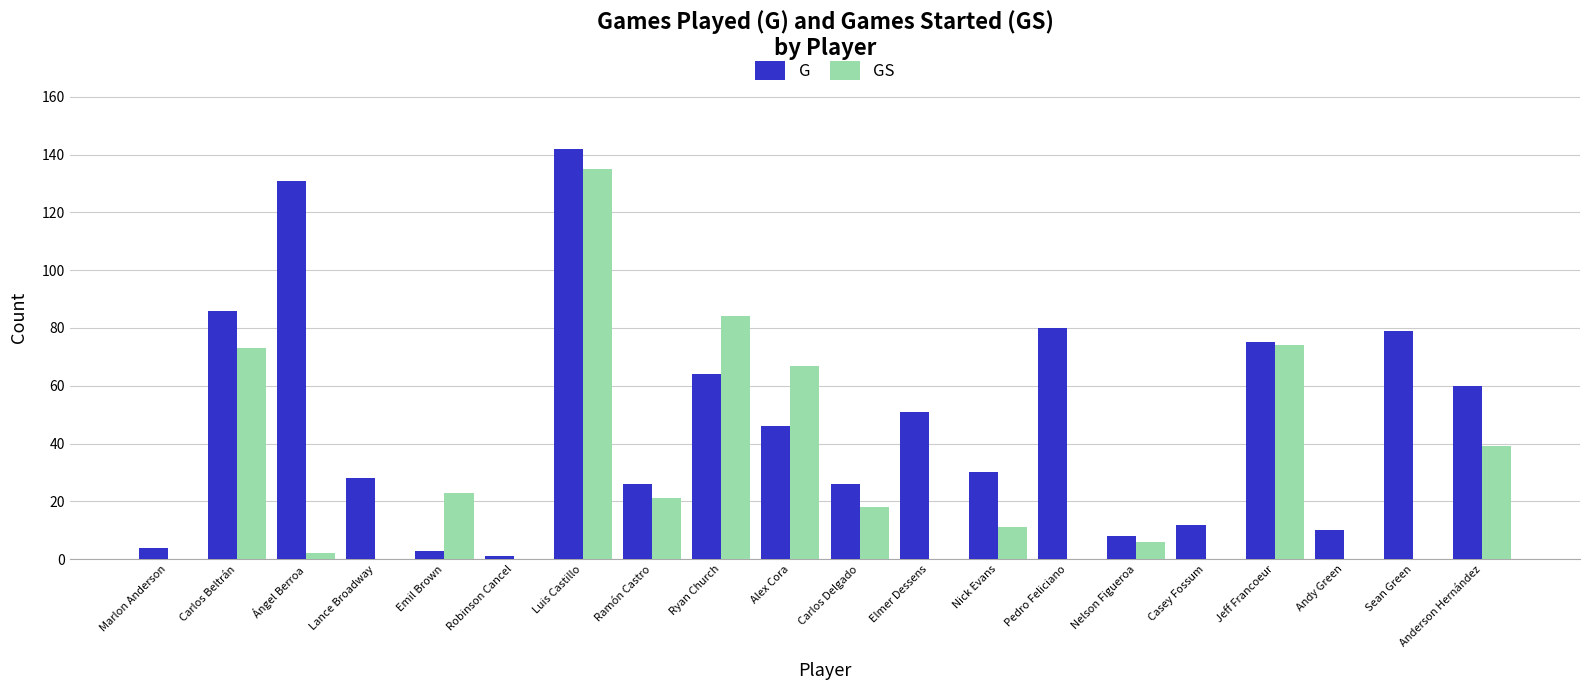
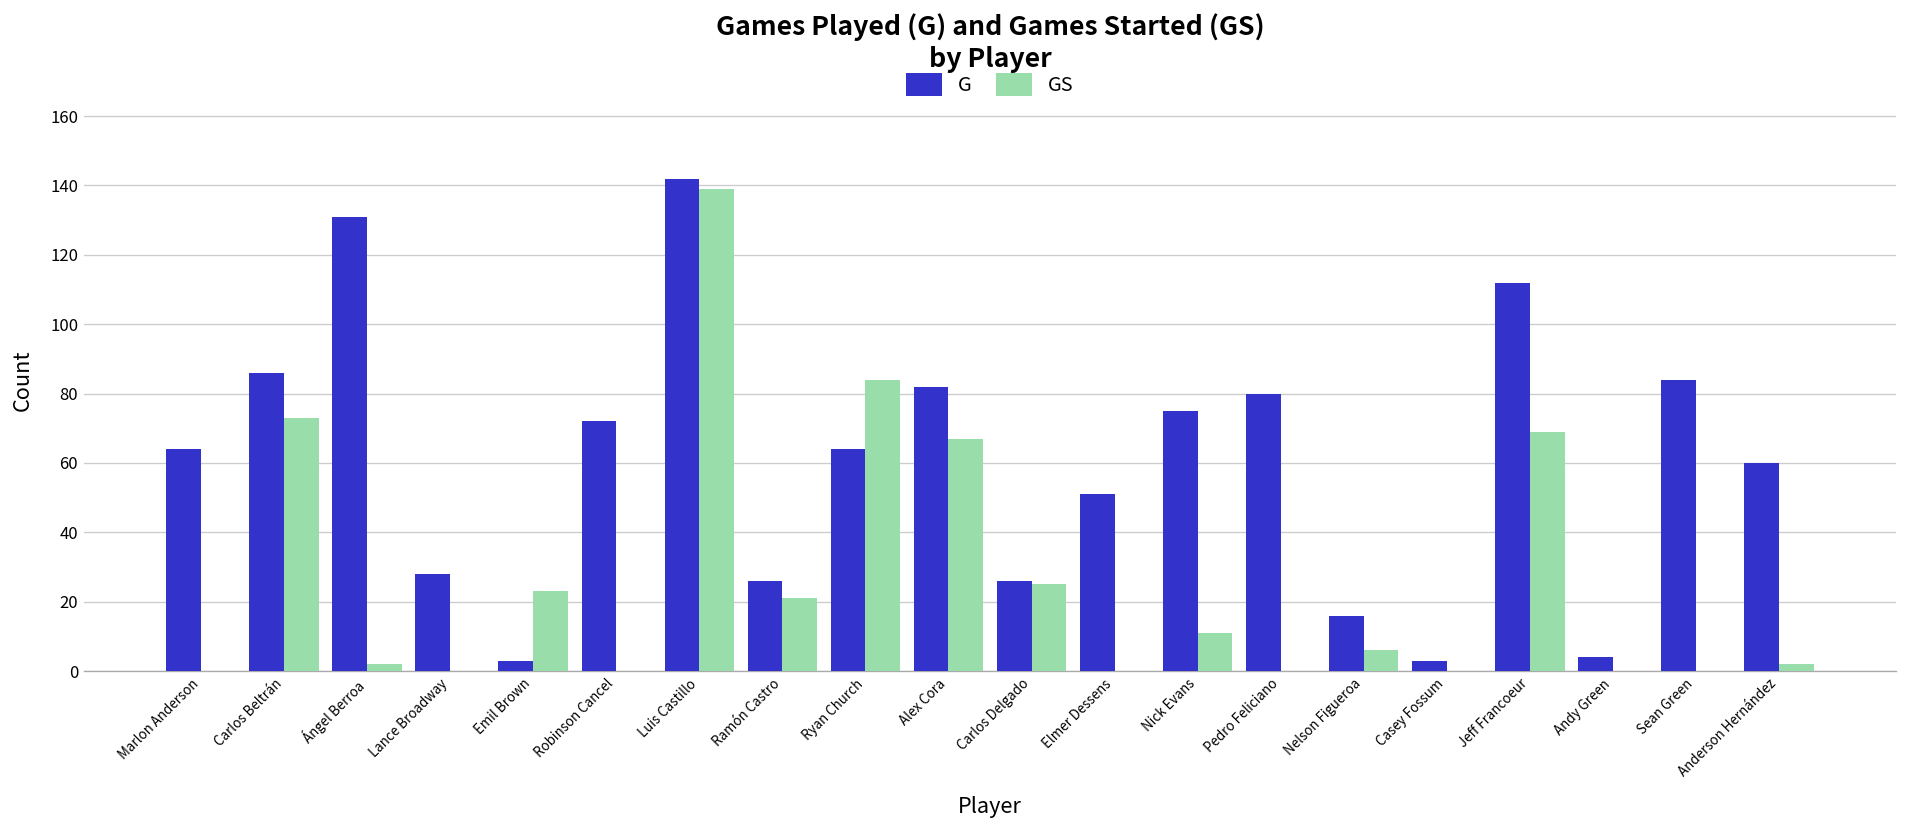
  {
    "G": {
-     "Marlon Anderson": 4,
+     "Marlon Anderson": 64,
      "Carlos Beltrán": 86,
      "Ángel Berroa": 131,
      "Lance Broadway": 28,
      "Emil Brown": 3,
-     "Robinson Cancel": 1,
+     "Robinson Cancel": 72,
      "Luis Castillo": 142,
      "Ramón Castro": 26,
      "Ryan Church": 64,
-     "Alex Cora": 46,
+     "Alex Cora": 82,
      "Carlos Delgado": 26,
      "Elmer Dessens": 51,
-     "Nick Evans": 30,
+     "Nick Evans": 75,
      "Pedro Feliciano": 80,
-     "Nelson Figueroa": 8,
-     "Casey Fossum": 12,
-     "Jeff Francoeur": 75,
-     "Andy Green": 10,
-     "Sean Green": 79,
+     "Nelson Figueroa": 16,
+     "Casey Fossum": 3,
+     "Jeff Francoeur": 112,
+     "Andy Green": 4,
+     "Sean Green": 84,
      "Anderson Hernández": 60
    },
    "GS": {
      "Marlon Anderson": 0,
      "Carlos Beltrán": 73,
      "Ángel Berroa": 2,
      "Lance Broadway": 0,
      "Emil Brown": 23,
      "Robinson Cancel": 0,
-     "Luis Castillo": 135,
+     "Luis Castillo": 139,
      "Ramón Castro": 21,
      "Ryan Church": 84,
      "Alex Cora": 67,
-     "Carlos Delgado": 18,
+     "Carlos Delgado": 25,
      "Elmer Dessens": 0,
      "Nick Evans": 11,
      "Pedro Feliciano": 0,
      "Nelson Figueroa": 6,
      "Casey Fossum": 0,
-     "Jeff Francoeur": 74,
+     "Jeff Francoeur": 69,
      "Andy Green": 0,
      "Sean Green": 0,
-     "Anderson Hernández": 39
+     "Anderson Hernández": 2
    }
  }
